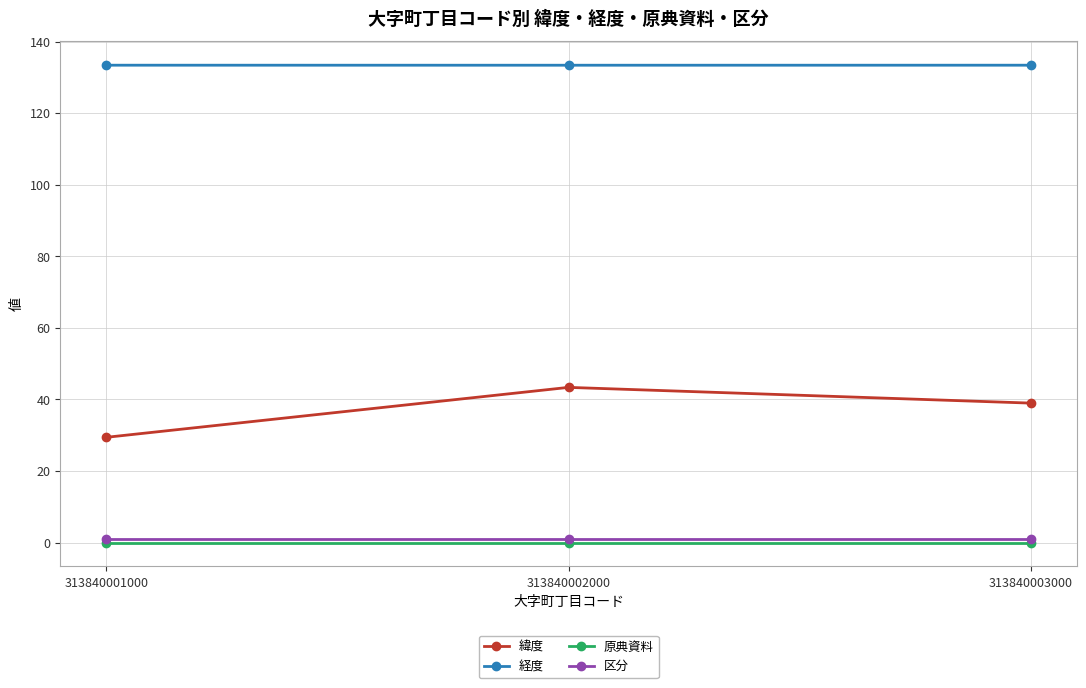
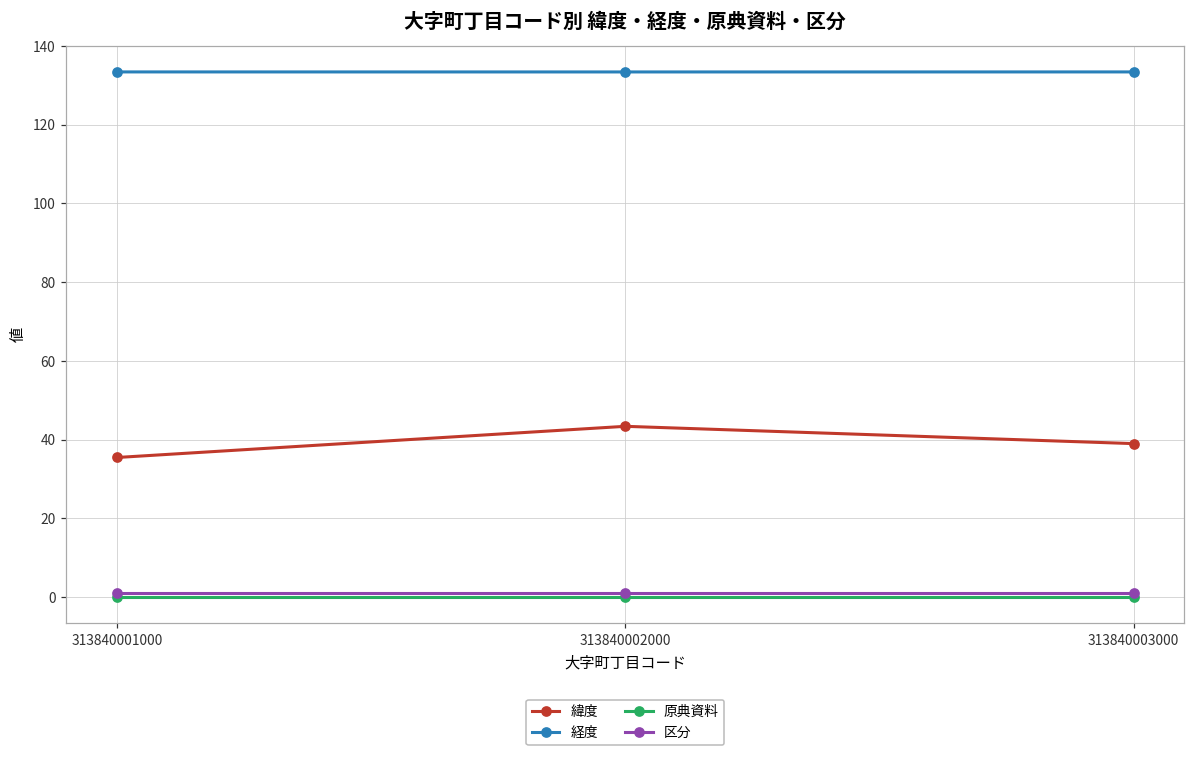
  {
    "緯度": {
-     "313840001000": 29,
+     "313840001000": 35,
      "313840002000": 43,
      "313840003000": 39
    },
    "経度": {
      "313840001000": 133,
      "313840002000": 133,
      "313840003000": 133
    },
    "原典資料": {
      "313840001000": 0,
      "313840002000": 0,
      "313840003000": 0
    },
    "区分": {
      "313840001000": 1,
      "313840002000": 1,
      "313840003000": 1
    }
  }
